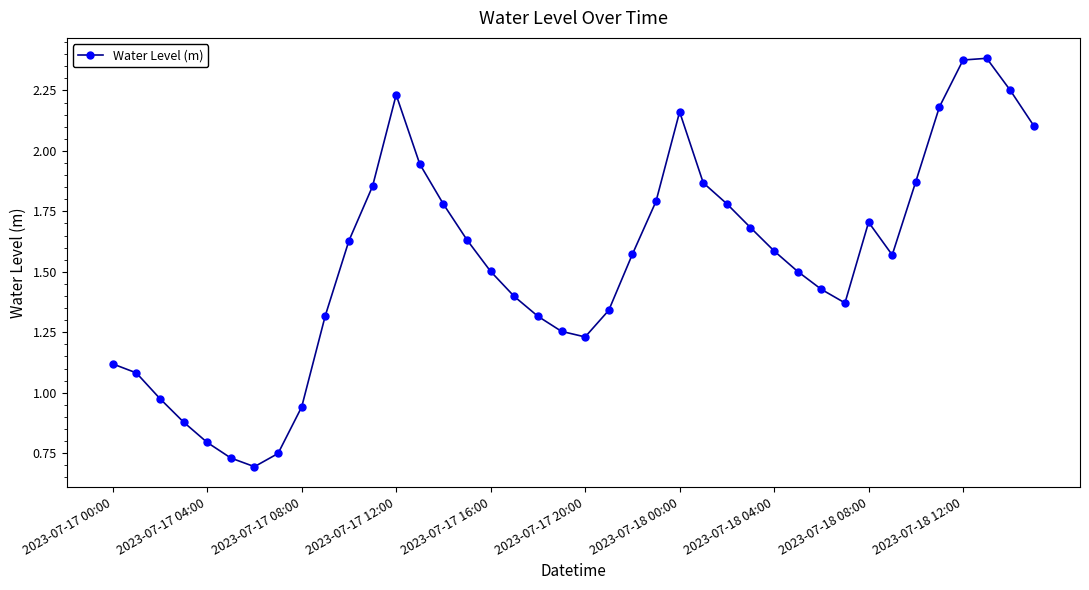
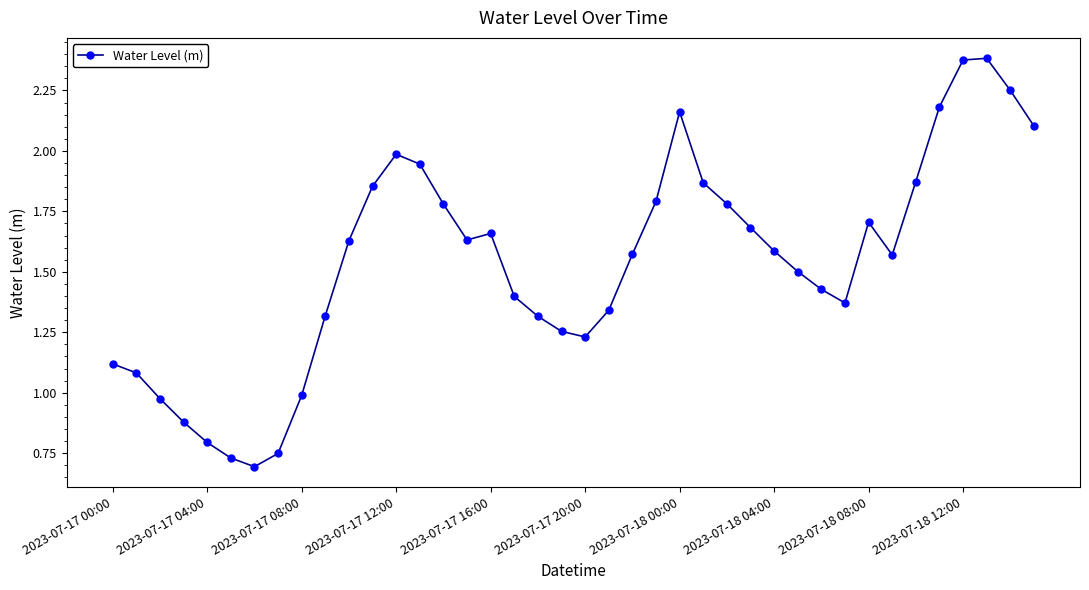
  {
    "2023-07-17 00:00": 1.12,
    "2023-07-17 04:00": 0.79,
-   "2023-07-17 08:00": 0.94,
-   "2023-07-17 12:00": 2.23,
-   "2023-07-17 16:00": 1.50,
+   "2023-07-17 08:00": 0.99,
+   "2023-07-17 12:00": 1.99,
+   "2023-07-17 16:00": 1.66,
    "2023-07-17 20:00": 1.23,
    "2023-07-18 00:00": 2.16,
    "2023-07-18 04:00": 1.59,
    "2023-07-18 08:00": 1.71,
    "2023-07-18 12:00": 2.38
  }
